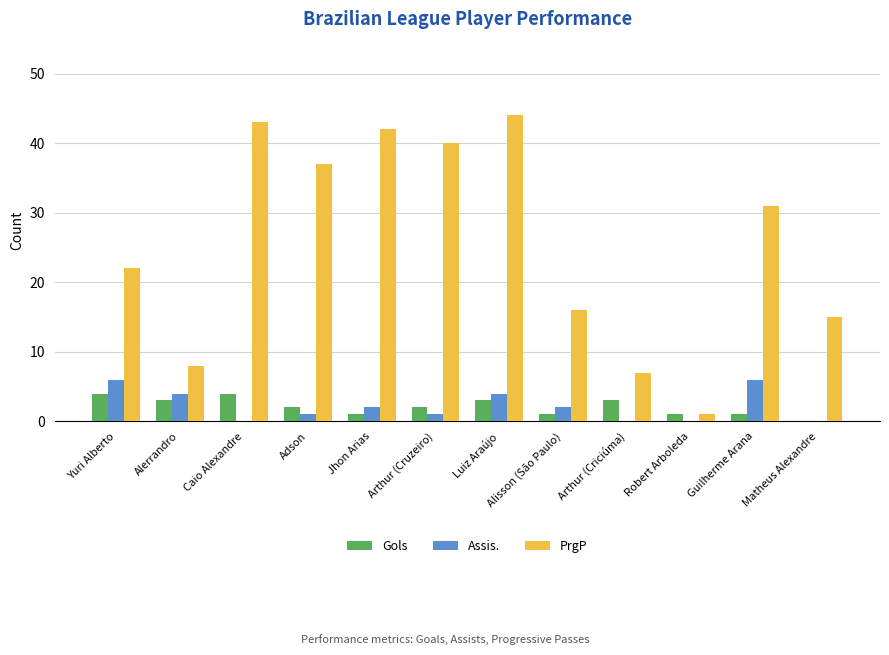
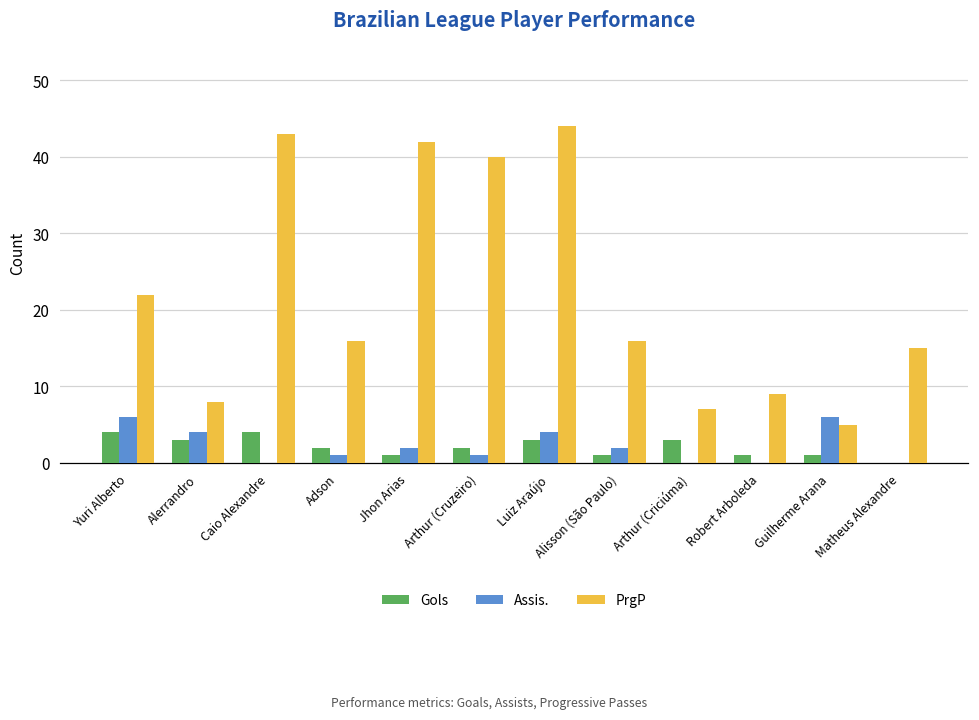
  {
    "Gols": {
      "Yuri Alberto": 4,
      "Alerrandro": 3,
      "Caio Alexandre": 4,
      "Adson": 2,
      "Jhon Arias": 1,
      "Arthur (Cruzeiro)": 2,
      "Luiz Araújo": 3,
      "Alisson (São Paulo)": 1,
      "Arthur (Criciúma)": 3,
      "Robert Arboleda": 1,
      "Guilherme Arana": 1,
      "Matheus Alexandre": 0
    },
    "Assis.": {
      "Yuri Alberto": 6,
      "Alerrandro": 4,
      "Caio Alexandre": 0,
      "Adson": 1,
      "Jhon Arias": 2,
      "Arthur (Cruzeiro)": 1,
      "Luiz Araújo": 4,
      "Alisson (São Paulo)": 2,
      "Arthur (Criciúma)": 0,
      "Robert Arboleda": 0,
      "Guilherme Arana": 6,
      "Matheus Alexandre": 0
    },
    "PrgP": {
      "Yuri Alberto": 22,
      "Alerrandro": 8,
      "Caio Alexandre": 43,
-     "Adson": 37,
+     "Adson": 16,
      "Jhon Arias": 42,
      "Arthur (Cruzeiro)": 40,
      "Luiz Araújo": 44,
      "Alisson (São Paulo)": 16,
      "Arthur (Criciúma)": 7,
-     "Robert Arboleda": 1,
-     "Guilherme Arana": 31,
+     "Robert Arboleda": 9,
+     "Guilherme Arana": 5,
      "Matheus Alexandre": 15
    }
  }
